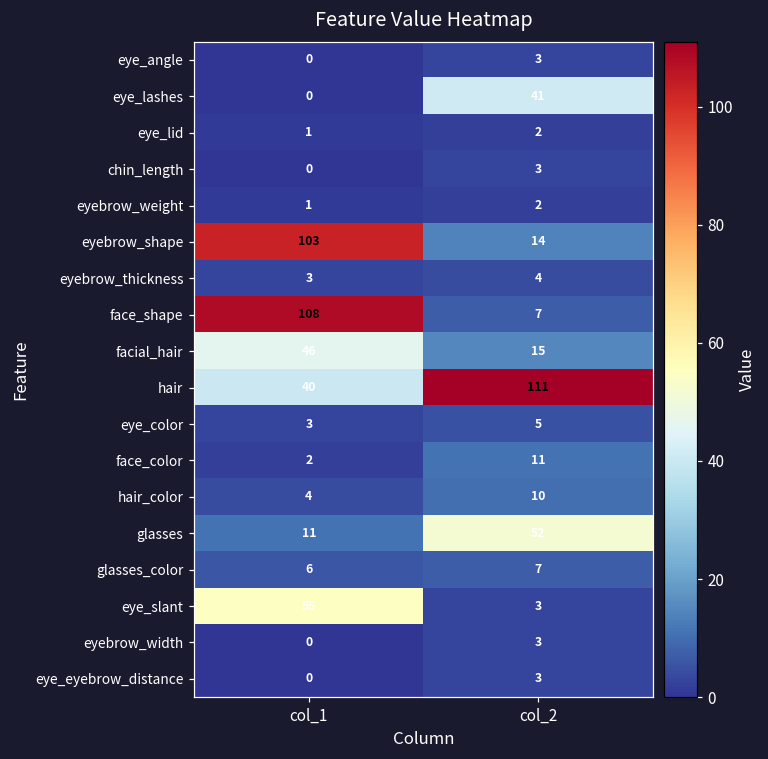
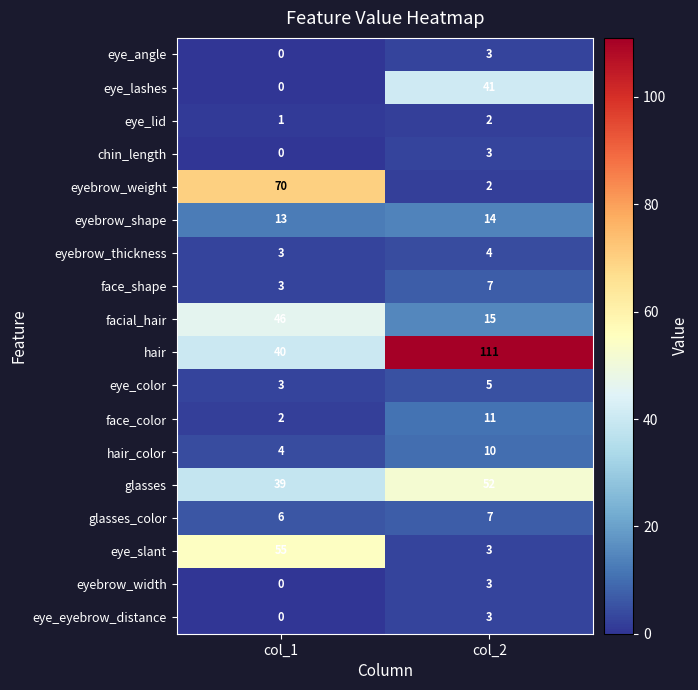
  {
    "eye_angle": {
      "col_1": 0,
      "col_2": 3
    },
    "eye_lashes": {
      "col_1": 0,
      "col_2": 41
    },
    "eye_lid": {
      "col_1": 1,
      "col_2": 2
    },
    "chin_length": {
      "col_1": 0,
      "col_2": 3
    },
    "eyebrow_weight": {
-     "col_1": 1,
+     "col_1": 70,
      "col_2": 2
    },
    "eyebrow_shape": {
-     "col_1": 103,
+     "col_1": 13,
      "col_2": 14
    },
    "eyebrow_thickness": {
      "col_1": 3,
      "col_2": 4
    },
    "face_shape": {
-     "col_1": 108,
+     "col_1": 3,
      "col_2": 7
    },
    "facial_hair": {
      "col_2": 15
    },
    "hair": {
      "col_1": 40,
      "col_2": 111
    },
    "eye_color": {
      "col_1": 3,
      "col_2": 5
    },
    "face_color": {
      "col_1": 2,
      "col_2": 11
    },
    "hair_color": {
      "col_1": 4,
      "col_2": 10
    },
    "glasses": {
-     "col_1": 11
+     "col_1": 39
    },
    "glasses_color": {
      "col_1": 6,
      "col_2": 7
    },
    "eye_slant": {
      "col_1": 55,
      "col_2": 3
    },
    "eyebrow_width": {
      "col_1": 0,
      "col_2": 3
    },
    "eye_eyebrow_distance": {
      "col_1": 0,
      "col_2": 3
    }
  }
